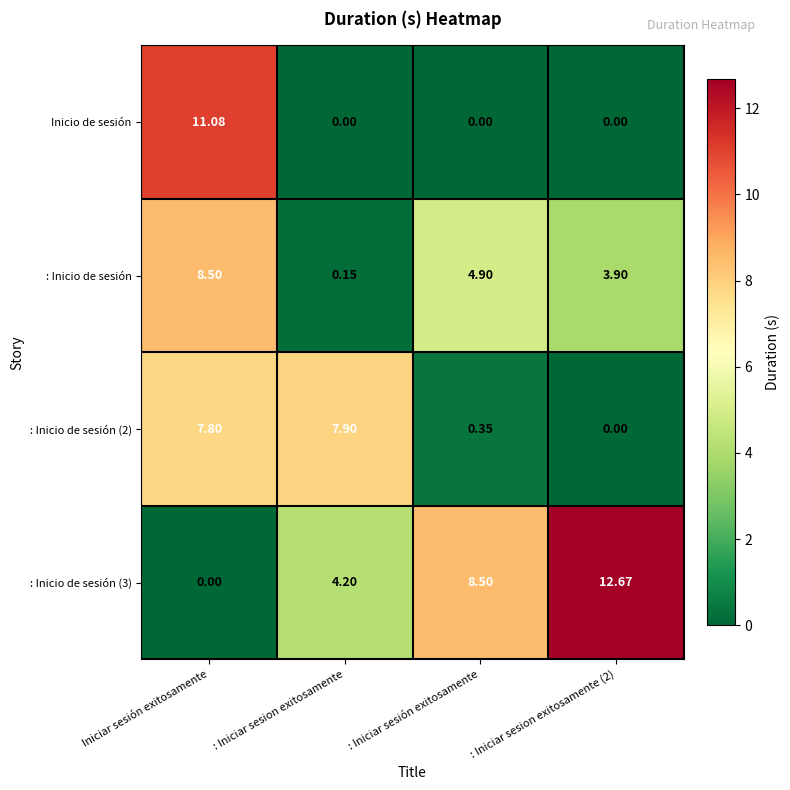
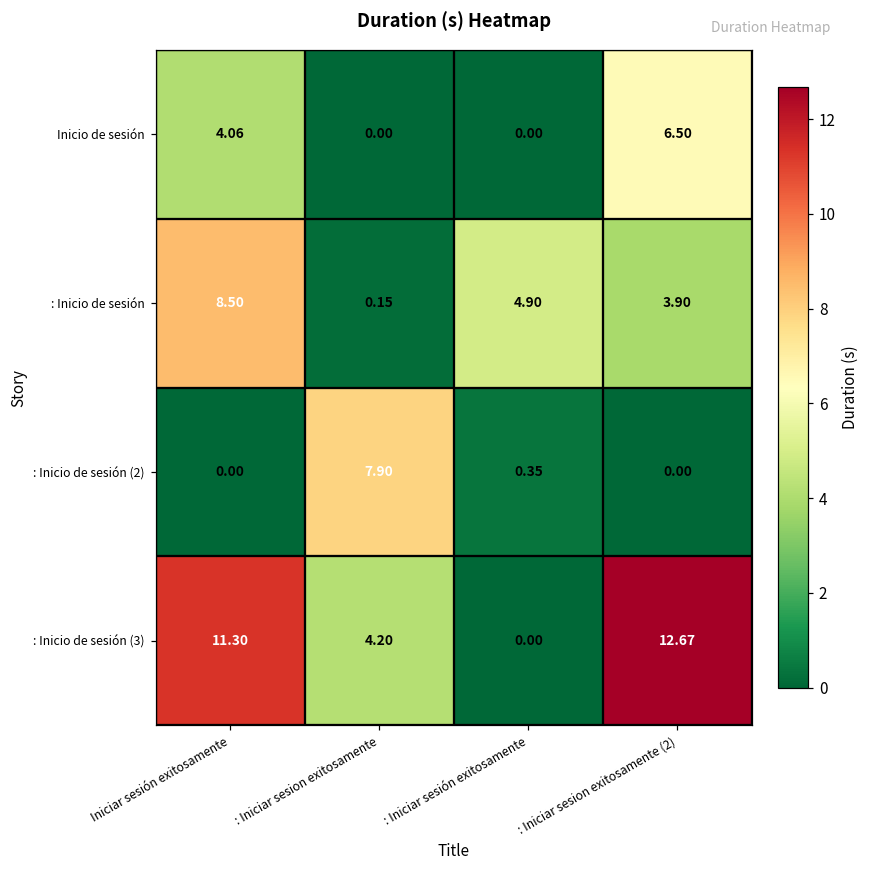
  {
    "Inicio de sesión": {
-     "Iniciar sesión exitosamente": 11.08,
+     "Iniciar sesión exitosamente": 4.06,
      ": Iniciar sesion exitosamente": 0.00,
      ": Iniciar sesión exitosamente": 0.00,
-     ": Iniciar sesion exitosamente (2)": 0.00
+     ": Iniciar sesion exitosamente (2)": 6.50
    },
    ": Inicio de sesión": {
      "Iniciar sesión exitosamente": 8.50,
      ": Iniciar sesion exitosamente": 0.15,
      ": Iniciar sesión exitosamente": 4.90,
      ": Iniciar sesion exitosamente (2)": 3.90
    },
    ": Inicio de sesión (2)": {
-     "Iniciar sesión exitosamente": 7.80,
+     "Iniciar sesión exitosamente": 0.00,
      ": Iniciar sesion exitosamente": 7.90,
      ": Iniciar sesión exitosamente": 0.35,
      ": Iniciar sesion exitosamente (2)": 0.00
    },
    ": Inicio de sesión (3)": {
-     "Iniciar sesión exitosamente": 0.00,
+     "Iniciar sesión exitosamente": 11.30,
      ": Iniciar sesion exitosamente": 4.20,
-     ": Iniciar sesión exitosamente": 8.50,
+     ": Iniciar sesión exitosamente": 0.00,
      ": Iniciar sesion exitosamente (2)": 12.67
    }
  }
